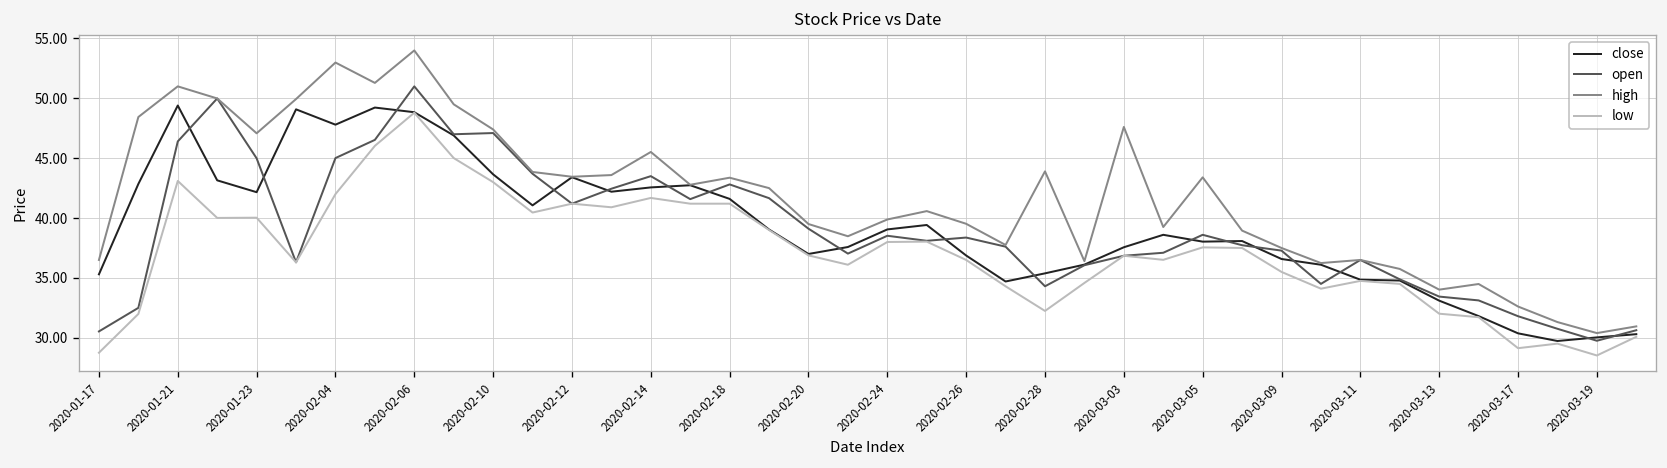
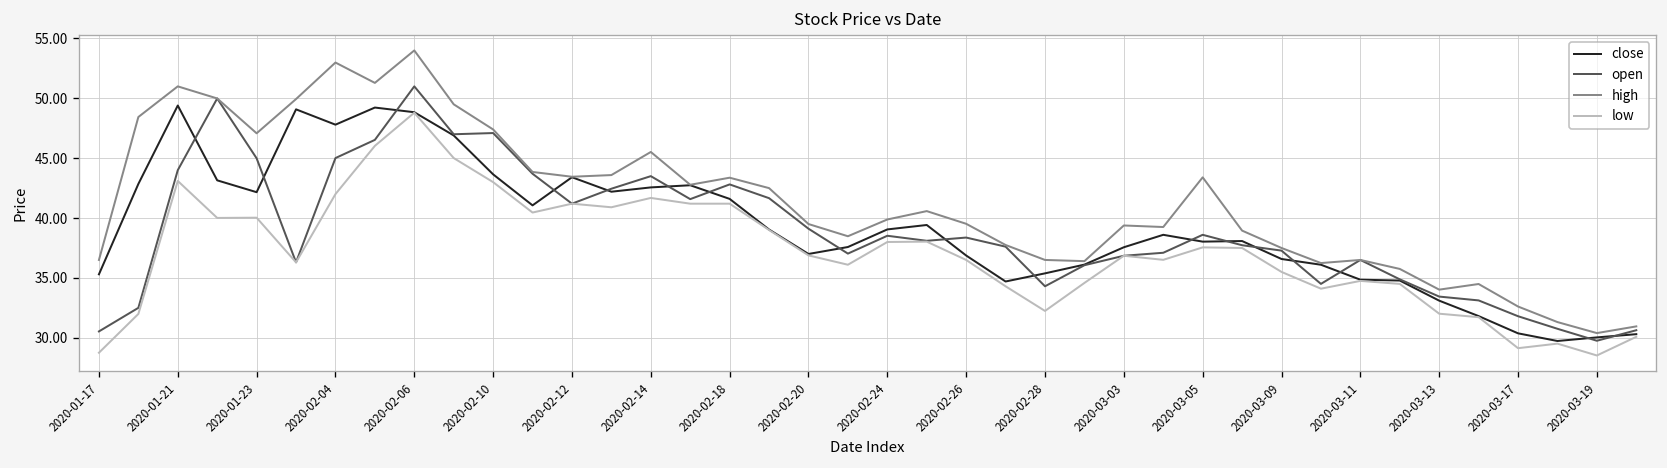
  {
    "close": {
      "2020-01-17": 35,
      "2020-01-21": 49,
      "2020-01-23": 42,
      "2020-02-04": 48,
      "2020-02-10": 44,
      "2020-02-14": 43,
      "2020-02-18": 42,
      "2020-02-24": 39,
      "2020-02-26": 37,
      "2020-02-28": 35,
      "2020-03-03": 38,
      "2020-03-05": 38,
      "2020-03-09": 37,
      "2020-03-13": 33,
      "2020-03-17": 30,
      "2020-03-19": 30
    },
    "open": {
      "2020-01-17": 31,
-     "2020-01-21": 46,
+     "2020-01-21": 44,
      "2020-01-23": 45,
      "2020-02-04": 45,
      "2020-02-06": 51,
      "2020-02-10": 47,
      "2020-02-14": 44,
      "2020-02-18": 43,
      "2020-02-20": 39,
      "2020-02-24": 39,
      "2020-02-26": 38,
      "2020-02-28": 34,
      "2020-03-05": 39,
      "2020-03-13": 33,
      "2020-03-17": 32,
      "2020-03-19": 30
    },
    "high": {
      "2020-01-17": 37,
      "2020-01-21": 51,
      "2020-01-23": 47,
      "2020-02-04": 53,
      "2020-02-06": 54,
      "2020-02-10": 47,
      "2020-02-14": 46,
      "2020-02-18": 43,
      "2020-02-20": 40,
      "2020-02-24": 40,
      "2020-02-26": 40,
-     "2020-02-28": 44,
-     "2020-03-03": 48,
+     "2020-02-28": 37,
+     "2020-03-03": 39,
      "2020-03-05": 43,
      "2020-03-13": 34,
      "2020-03-17": 33,
      "2020-03-19": 30
    },
    "low": {
      "2020-01-17": 29,
      "2020-01-21": 43,
      "2020-01-23": 40,
      "2020-02-04": 42,
      "2020-02-10": 43,
      "2020-02-14": 42,
      "2020-02-18": 41,
      "2020-02-24": 38,
      "2020-02-26": 37,
      "2020-02-28": 32,
      "2020-03-05": 38,
      "2020-03-09": 36,
      "2020-03-13": 32,
      "2020-03-17": 29,
      "2020-03-19": 29
    }
  }
